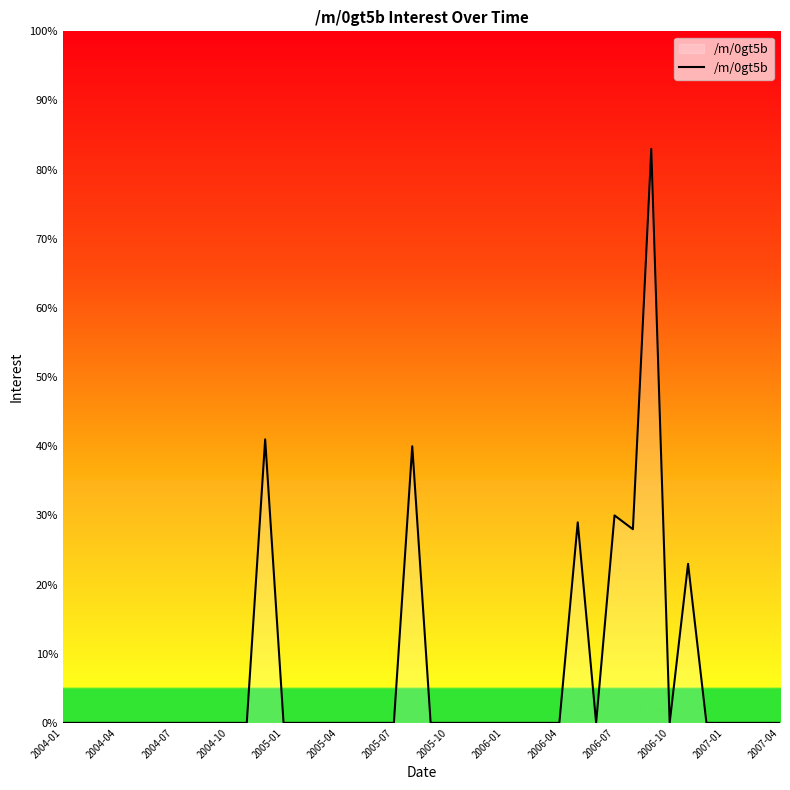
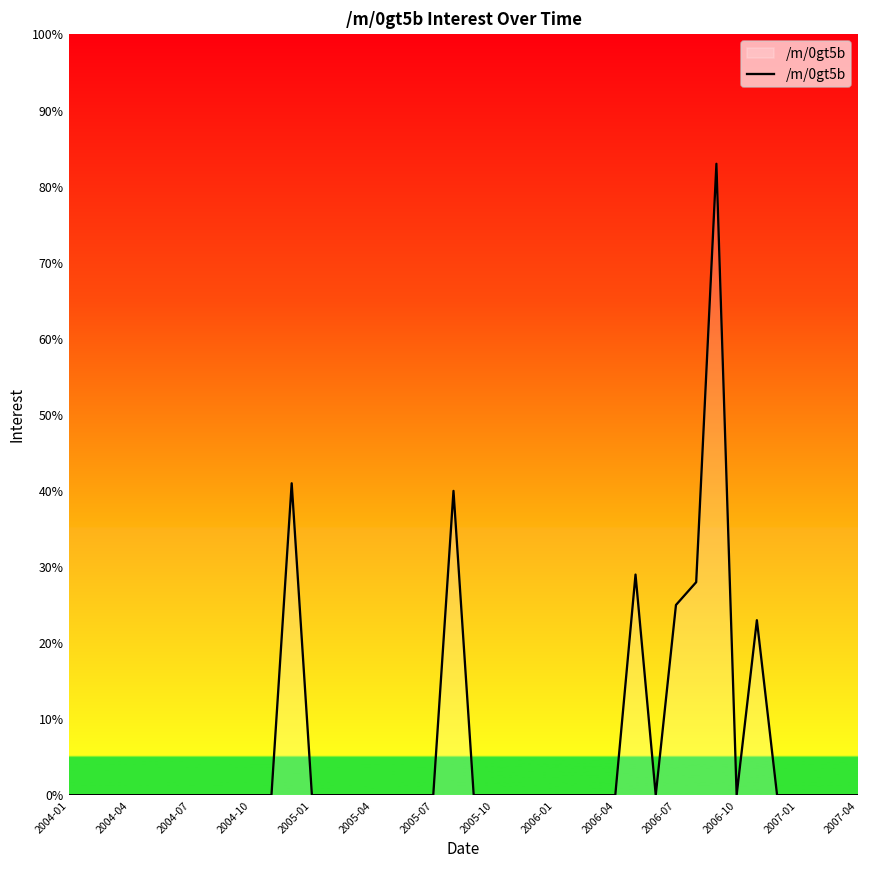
  {
    "2004-01": "0%",
    "2004-04": "0%",
    "2004-07": "0%",
    "2004-10": "0%",
    "2005-01": "0%",
    "2005-04": "0%",
    "2005-07": "0%",
    "2005-10": "0%",
    "2006-01": "0%",
    "2006-04": "0%",
-   "2006-07": "30%",
+   "2006-07": "25%",
    "2006-10": "0%",
    "2007-01": "0%",
    "2007-04": "0%"
  }
